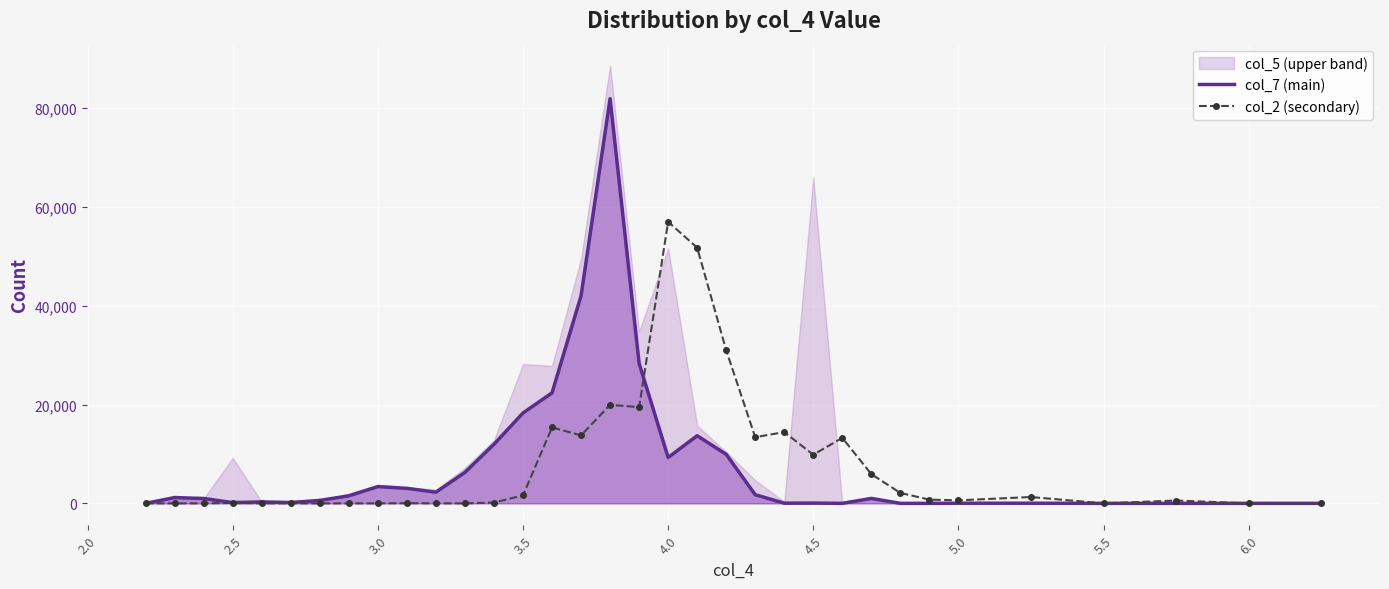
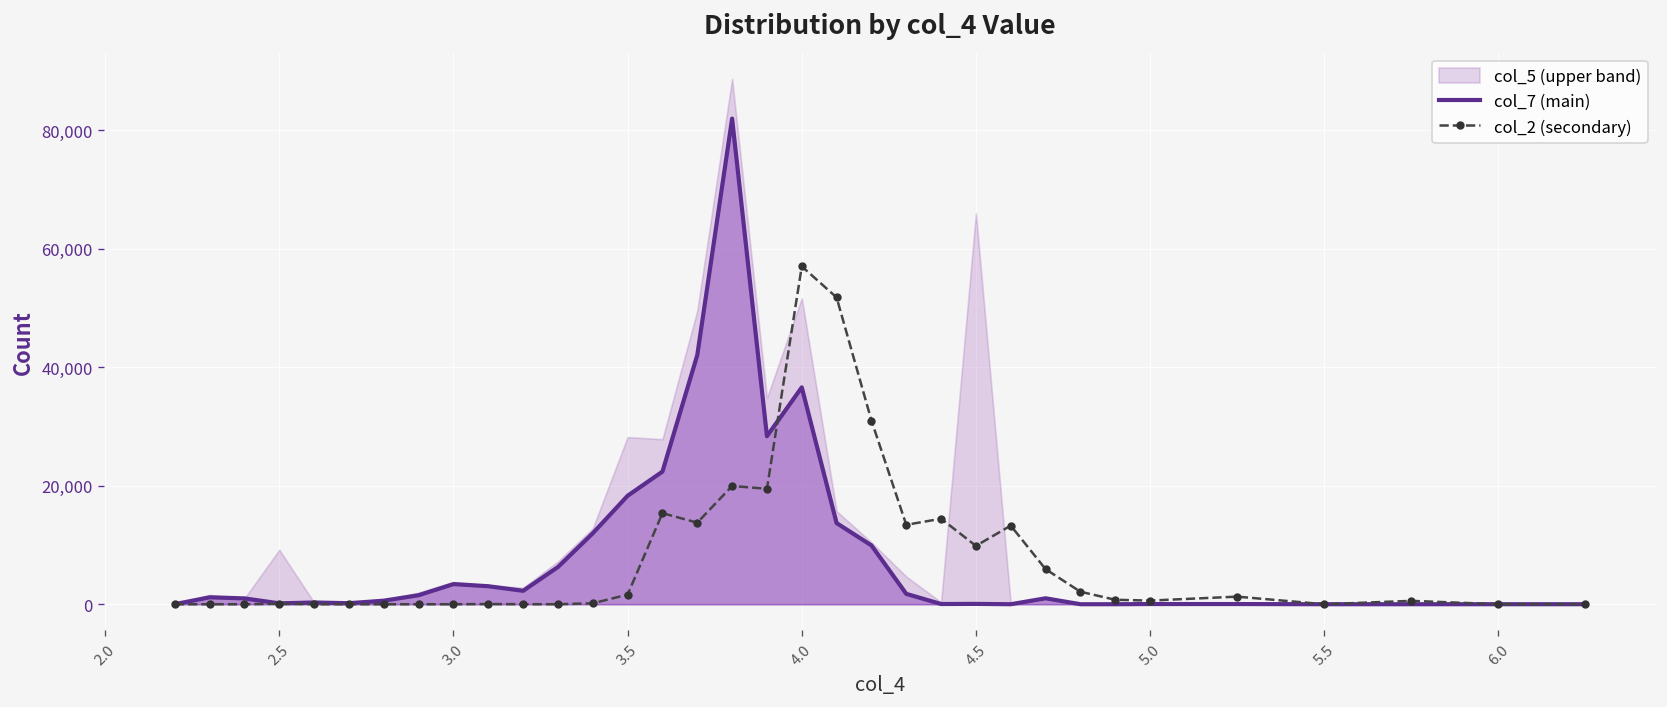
  {
    "col_5 (upper band)": {
      "2.5": "9,000",
      "3.5": "28,000",
      "4.0": "52,000",
      "4.5": "66,000"
    },
    "col_7 (main)": {
      "3.5": "18,000",
-     "4.0": "9,000",
+     "4.0": "37,000",
      "4.5": "0"
    },
    "col_2 (secondary)": {
      "3.0": "0",
      "3.5": "2,000",
      "4.0": "57,000",
      "4.5": "10,000",
      "5.0": "1,000"
    }
  }
